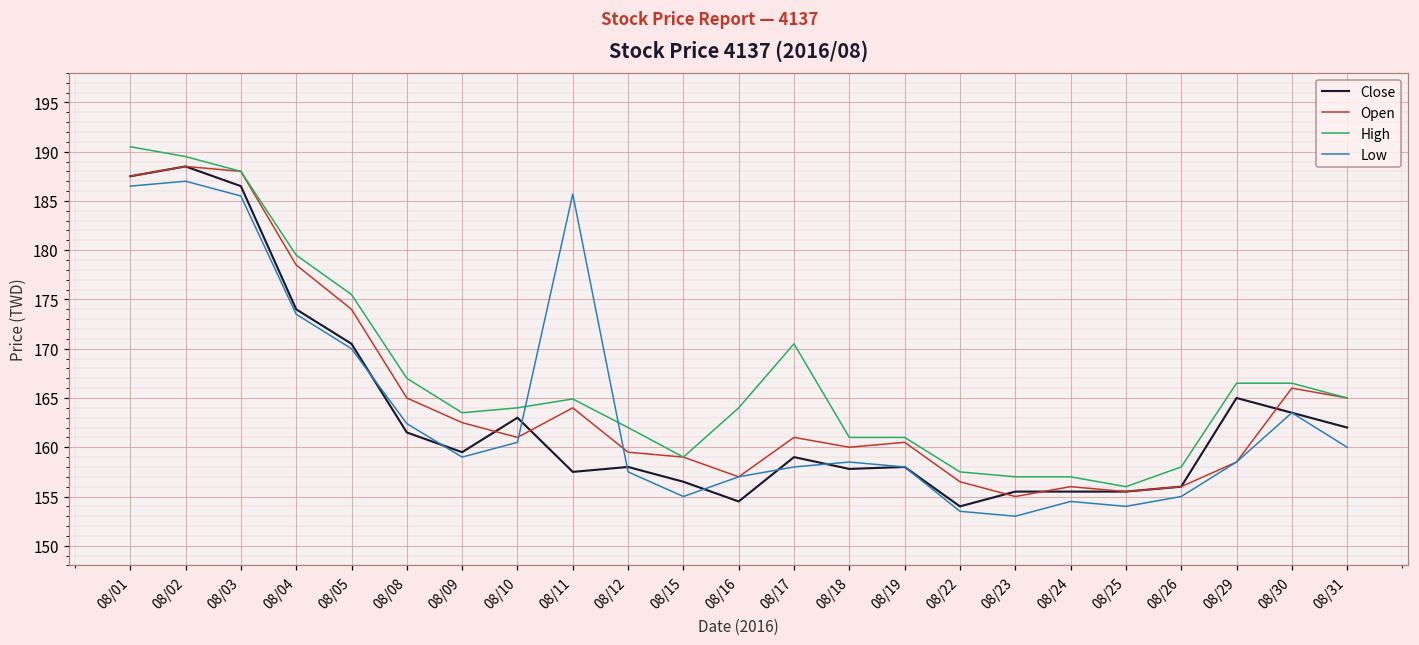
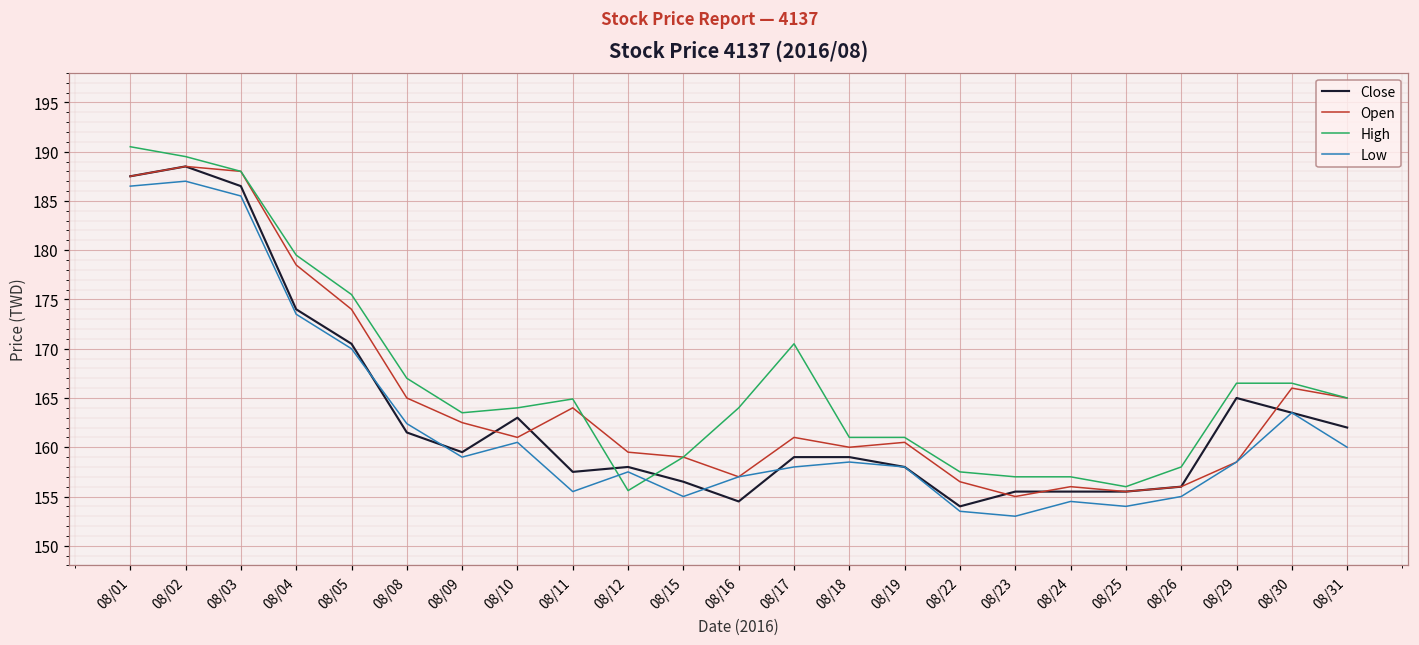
  {
    "Close": {
      "08/03": 187,
      "08/04": 174,
      "08/05": 171,
      "08/08": 162,
      "08/09": 160,
      "08/10": 163,
      "08/11": 158,
      "08/12": 158,
      "08/15": 157,
      "08/16": 155,
      "08/17": 159,
-     "08/18": 158,
+     "08/18": 159,
      "08/22": 154,
      "08/23": 156,
      "08/24": 156,
      "08/29": 165,
      "08/31": 162
    },
    "Open": {
      "08/04": 179,
      "08/05": 174,
      "08/08": 165,
      "08/09": 163,
      "08/10": 161,
      "08/11": 164,
      "08/12": 160,
      "08/17": 161,
      "08/18": 160,
      "08/19": 161,
      "08/22": 157,
      "08/23": 155,
      "08/24": 156,
      "08/30": 166
    },
    "High": {
      "08/01": 191,
      "08/02": 190,
      "08/04": 180,
      "08/05": 176,
      "08/08": 167,
      "08/09": 164,
      "08/10": 164,
      "08/11": 165,
-     "08/12": 162,
+     "08/12": 156,
      "08/16": 164,
      "08/17": 171,
      "08/18": 161,
      "08/19": 161,
      "08/22": 158,
      "08/23": 157,
      "08/24": 157,
      "08/25": 156,
      "08/26": 158,
      "08/29": 167,
      "08/30": 167
    },
    "Low": {
      "08/01": 187,
      "08/02": 187,
      "08/03": 186,
      "08/04": 174,
      "08/05": 170,
      "08/08": 162,
      "08/09": 159,
      "08/10": 161,
-     "08/11": 186,
+     "08/11": 156,
      "08/12": 158,
      "08/15": 155,
      "08/17": 158,
      "08/18": 159,
      "08/22": 154,
      "08/23": 153,
      "08/24": 155,
      "08/25": 154,
      "08/26": 155,
      "08/31": 160
    }
  }
